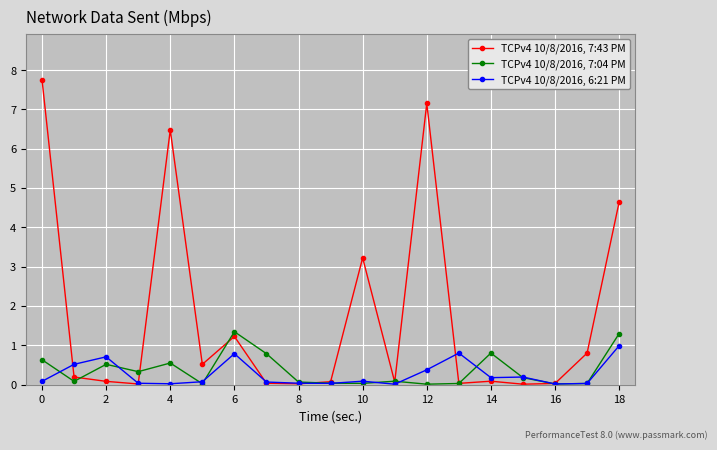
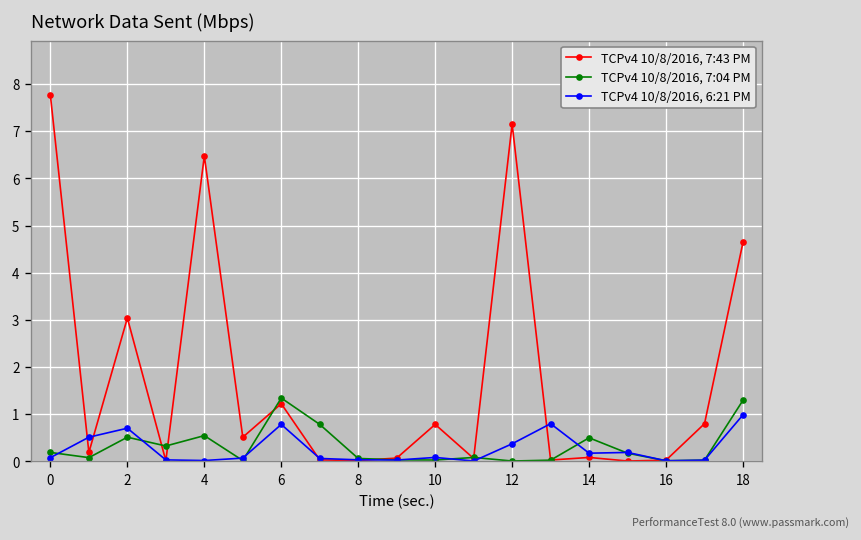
  {
    "TCPv4 10/8/2016, 7:43 PM": {
      "0": 7.8,
-     "2": 0.1,
+     "2": 3.0,
      "4": 6.5,
      "6": 1.2,
-     "10": 3.2,
+     "10": 0.8,
      "12": 7.2,
      "14": 0.1,
      "18": 4.6
    },
    "TCPv4 10/8/2016, 7:04 PM": {
-     "0": 0.6,
+     "0": 0.2,
      "2": 0.5,
      "4": 0.5,
      "6": 1.3,
      "12": 0.0,
-     "14": 0.8,
+     "14": 0.5,
      "18": 1.3
    },
    "TCPv4 10/8/2016, 6:21 PM": {
      "0": 0.1,
      "2": 0.7,
      "4": 0.0,
      "6": 0.8,
      "12": 0.4,
      "14": 0.2,
      "18": 1.0
    }
  }
